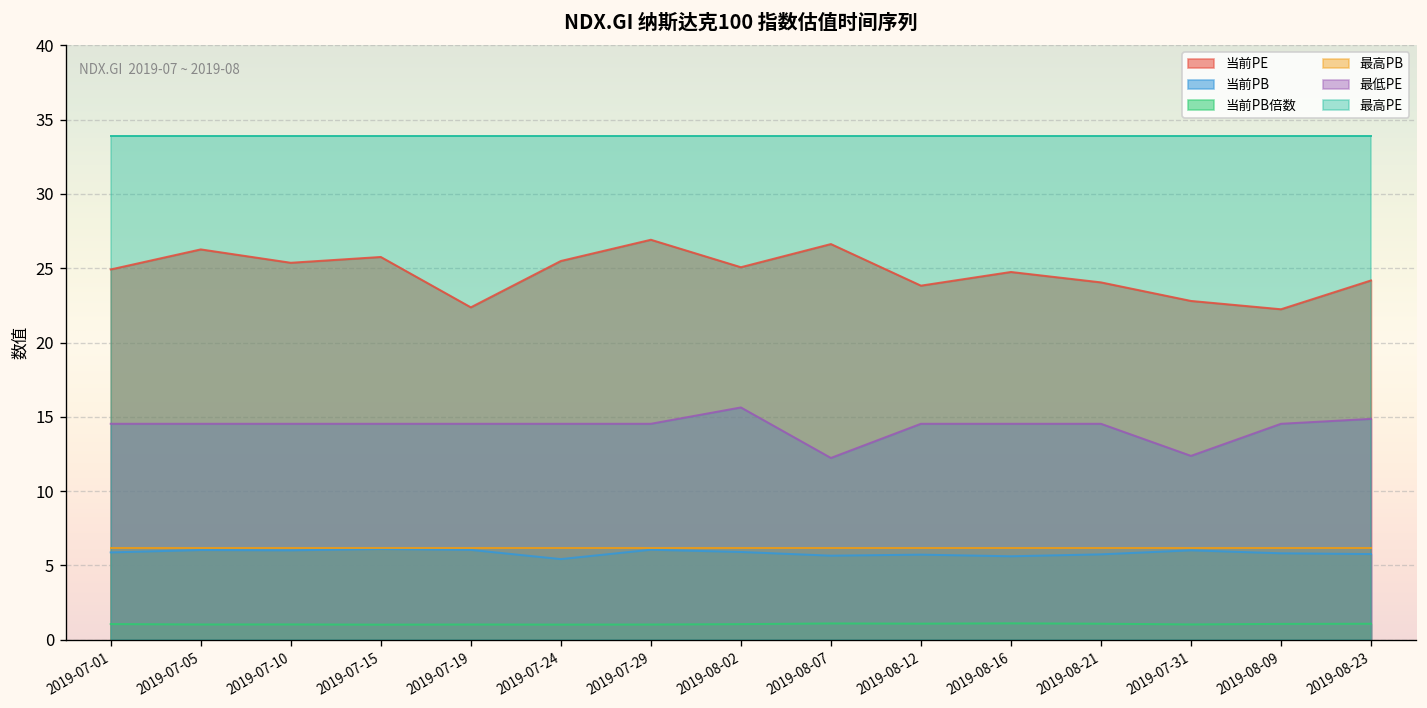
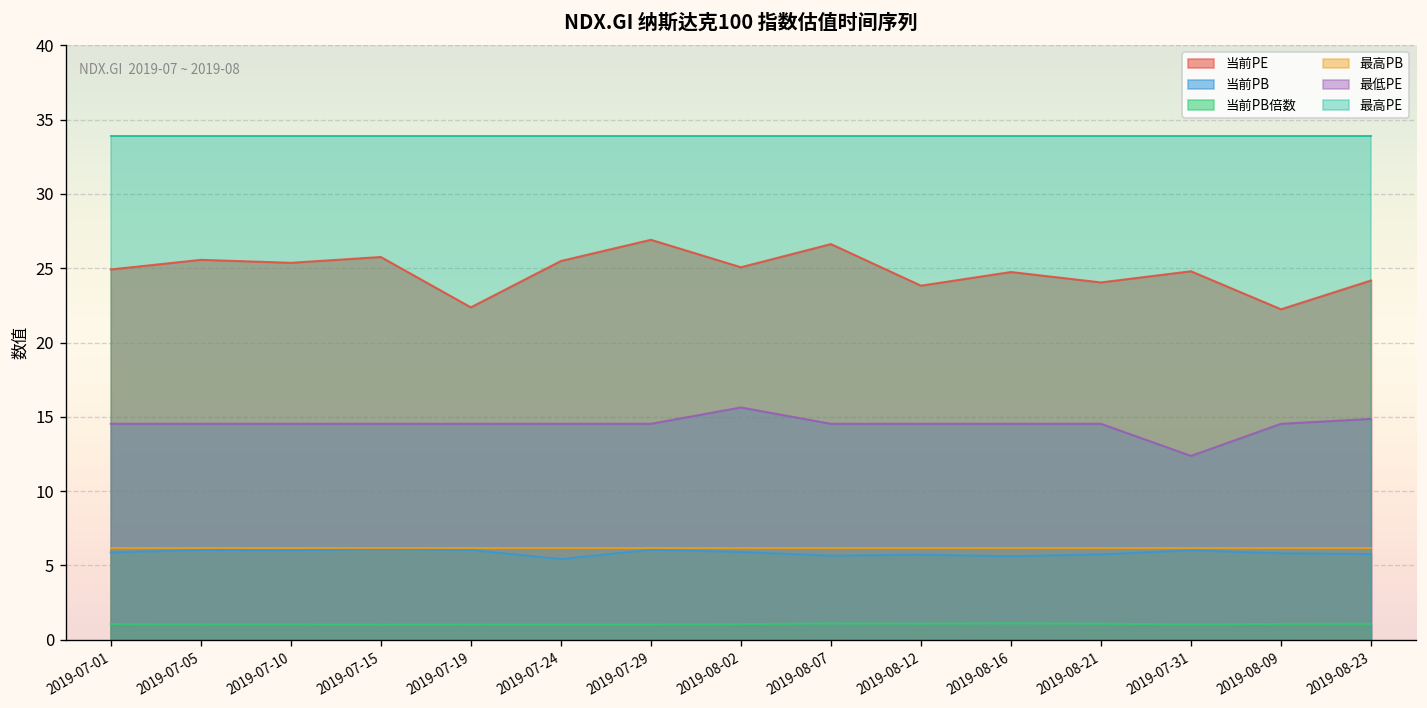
  {
    "当前PE": {
      "2019-07-01": 24.9,
-     "2019-07-05": 26.3,
+     "2019-07-05": 25.6,
      "2019-07-10": 25.4,
      "2019-07-15": 25.8,
      "2019-07-19": 22.4,
      "2019-07-24": 25.5,
      "2019-07-29": 26.9,
      "2019-08-02": 25.1,
      "2019-08-07": 26.6,
      "2019-08-12": 23.8,
      "2019-08-16": 24.8,
      "2019-08-21": 24.1,
-     "2019-07-31": 22.8,
+     "2019-07-31": 24.8,
      "2019-08-09": 22.2,
      "2019-08-23": 24.2
    },
    "当前PB": {
      "2019-07-01": 5.9,
      "2019-07-24": 5.4,
      "2019-08-02": 5.9,
      "2019-08-07": 5.7,
      "2019-08-12": 5.7,
      "2019-08-16": 5.6,
      "2019-08-21": 5.7,
      "2019-08-09": 5.8,
      "2019-08-23": 5.8
    },
    "最高PB": {
      "2019-07-01": 6.1,
      "2019-07-24": 6.1,
      "2019-08-02": 6.1,
      "2019-08-07": 6.1,
      "2019-08-12": 6.1,
      "2019-08-16": 6.1,
      "2019-08-21": 6.1,
      "2019-08-09": 6.1,
      "2019-08-23": 6.1
    },
    "最低PE": {
      "2019-07-01": 14.5,
      "2019-07-05": 14.5,
      "2019-07-10": 14.5,
      "2019-07-15": 14.5,
      "2019-07-19": 14.5,
      "2019-07-24": 14.5,
      "2019-07-29": 14.5,
      "2019-08-02": 15.6,
-     "2019-08-07": 12.2,
+     "2019-08-07": 14.5,
      "2019-08-12": 14.5,
      "2019-08-16": 14.5,
      "2019-08-21": 14.5,
      "2019-07-31": 12.4,
      "2019-08-09": 14.5,
      "2019-08-23": 14.9
    }
  }
